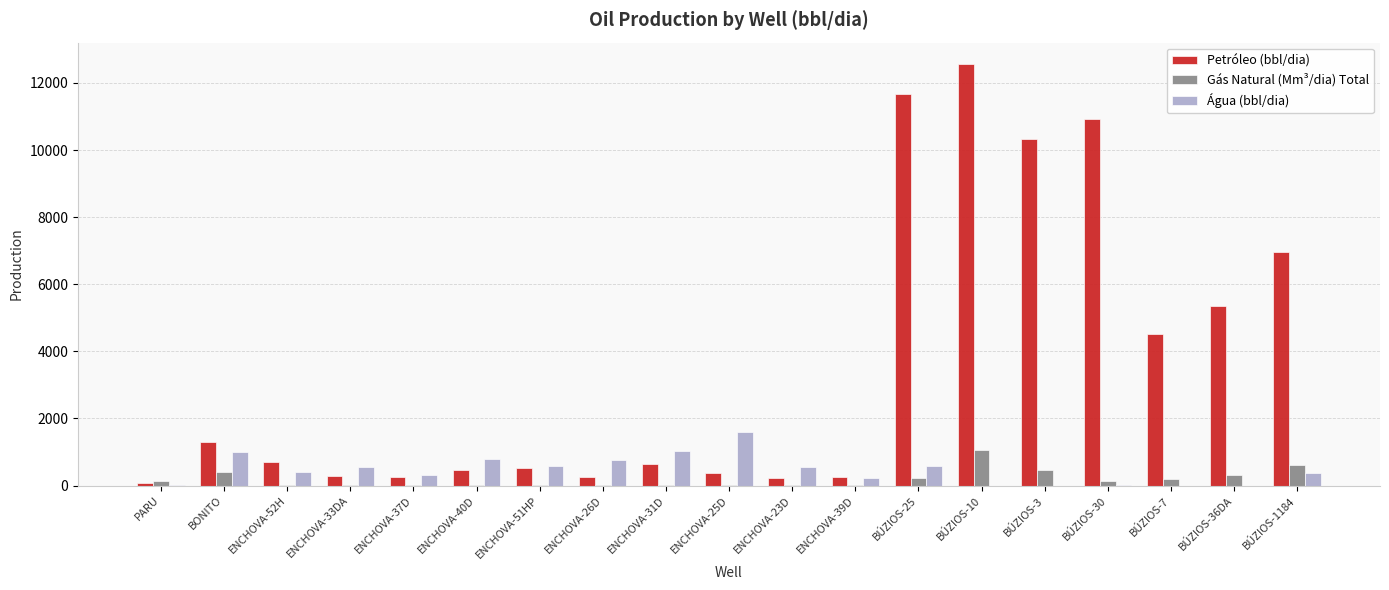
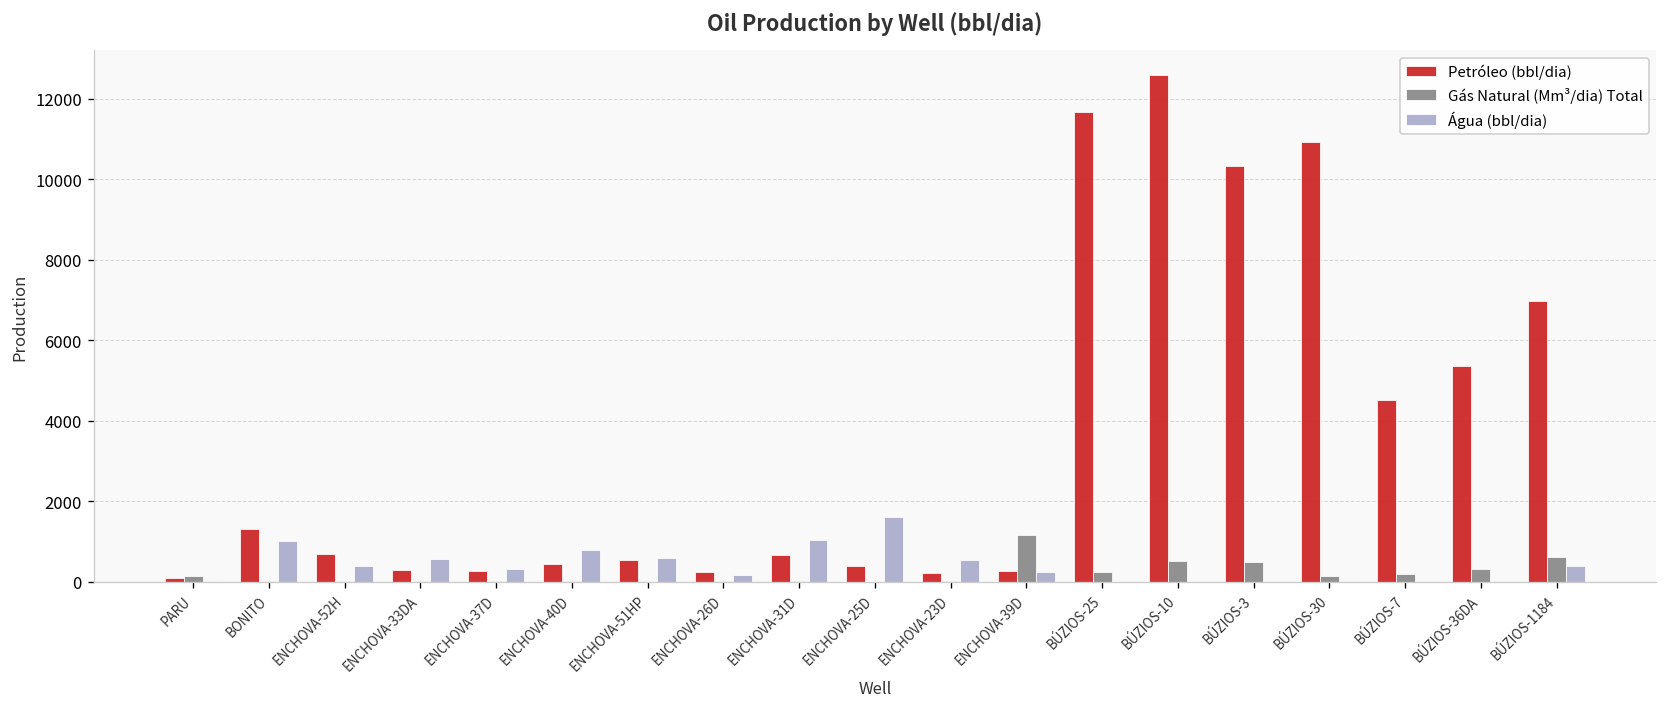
  {
    "Petróleo (bbl/dia)": {
      "PARU": 100,
      "BONITO": 1300,
      "ENCHOVA-52H": 700,
      "ENCHOVA-33DA": 300,
      "ENCHOVA-37D": 300,
      "ENCHOVA-40D": 500,
      "ENCHOVA-51HP": 500,
      "ENCHOVA-26D": 200,
      "ENCHOVA-31D": 700,
      "ENCHOVA-25D": 400,
      "ENCHOVA-23D": 200,
      "ENCHOVA-39D": 300,
      "BÚZIOS-25": 11700,
      "BÚZIOS-10": 12600,
      "BÚZIOS-3": 10300,
      "BÚZIOS-30": 10900,
      "BÚZIOS-7": 4500,
      "BÚZIOS-36DA": 5300,
      "BÚZIOS-1184": 7000
    },
    "Gás Natural (Mm³/dia) Total": {
      "PARU": 100,
-     "BONITO": 400,
-     "ENCHOVA-39D": 0,
+     "BONITO": 0,
+     "ENCHOVA-39D": 1200,
      "BÚZIOS-25": 200,
-     "BÚZIOS-10": 1100,
+     "BÚZIOS-10": 500,
      "BÚZIOS-3": 500,
      "BÚZIOS-30": 100,
      "BÚZIOS-7": 200,
      "BÚZIOS-36DA": 300,
      "BÚZIOS-1184": 600
    },
    "Água (bbl/dia)": {
      "BONITO": 1000,
      "ENCHOVA-52H": 400,
      "ENCHOVA-33DA": 600,
      "ENCHOVA-37D": 300,
      "ENCHOVA-40D": 800,
      "ENCHOVA-51HP": 600,
-     "ENCHOVA-26D": 800,
+     "ENCHOVA-26D": 200,
      "ENCHOVA-31D": 1000,
      "ENCHOVA-25D": 1600,
      "ENCHOVA-23D": 500,
      "ENCHOVA-39D": 200,
-     "BÚZIOS-25": 600,
+     "BÚZIOS-25": 0,
      "BÚZIOS-10": 0,
      "BÚZIOS-3": 0,
      "BÚZIOS-1184": 400
    }
  }
